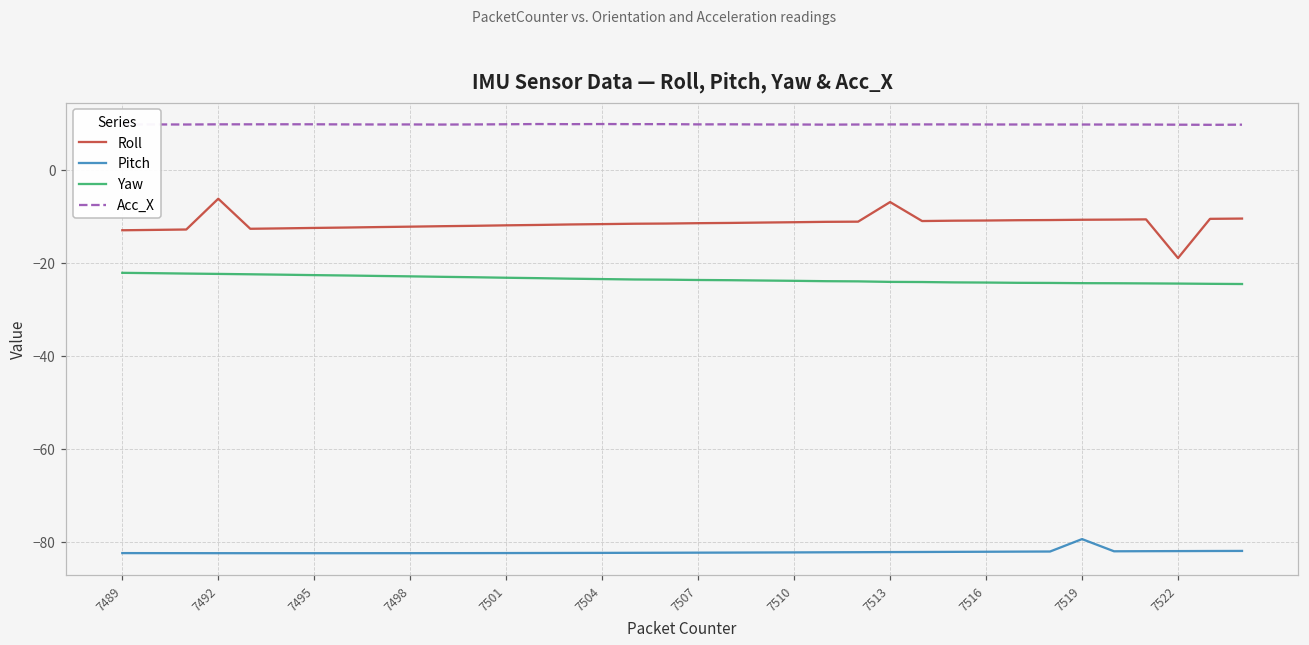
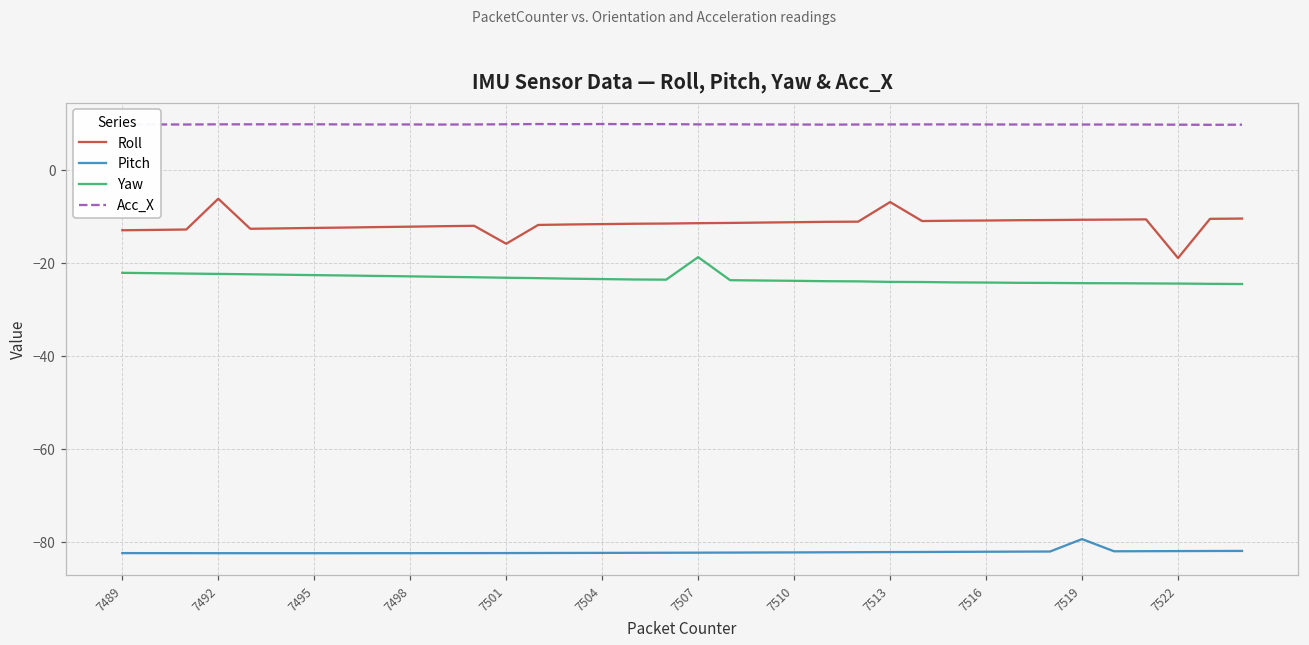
  {
    "Roll": {
      "7489": -13,
      "7492": -6,
      "7495": -12,
      "7498": -12,
-     "7501": -12,
+     "7501": -16,
      "7504": -12,
      "7507": -11,
      "7510": -11,
      "7513": -7,
      "7516": -11,
      "7519": -11,
      "7522": -19
    },
    "Pitch": {
      "7489": -82,
      "7492": -82,
      "7495": -82,
      "7498": -82,
      "7501": -82,
      "7504": -82,
      "7507": -82,
      "7510": -82,
      "7513": -82,
      "7516": -82,
      "7519": -79,
      "7522": -82
    },
    "Yaw": {
      "7489": -22,
      "7492": -22,
      "7495": -23,
      "7498": -23,
      "7501": -23,
      "7504": -23,
-     "7507": -24,
+     "7507": -19,
      "7510": -24,
      "7513": -24,
      "7516": -24,
      "7519": -24,
      "7522": -24
    },
    "Acc_X": {
      "7492": 10,
      "7495": 10,
      "7498": 10,
      "7501": 10,
      "7504": 10,
      "7507": 10,
      "7510": 10,
      "7513": 10,
      "7516": 10,
      "7519": 10,
      "7522": 10
    }
  }
